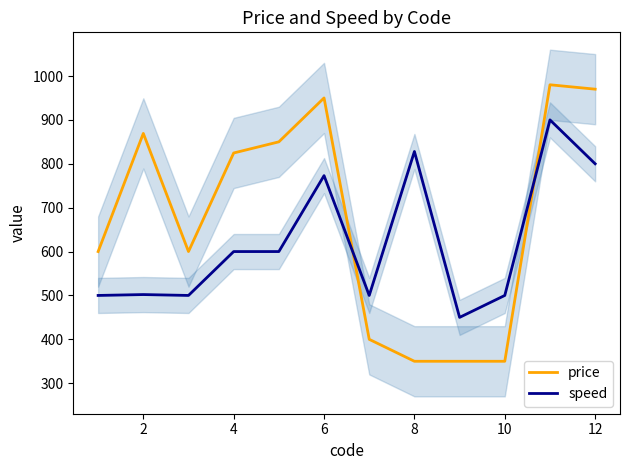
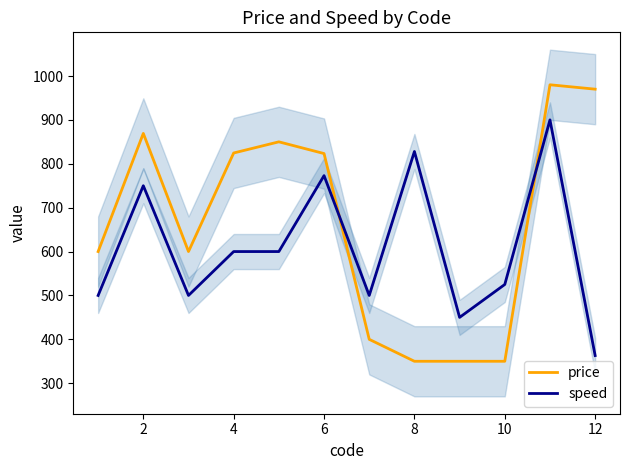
  {
    "price": {
      "2": 870,
      "4": 820,
-     "6": 950,
+     "6": 820,
      "8": 350,
      "10": 350,
      "12": 970
    },
    "speed": {
-     "2": 500,
+     "2": 750,
      "4": 600,
      "6": 770,
      "8": 830,
-     "10": 500,
-     "12": 800
+     "10": 530,
+     "12": 360
    }
  }
